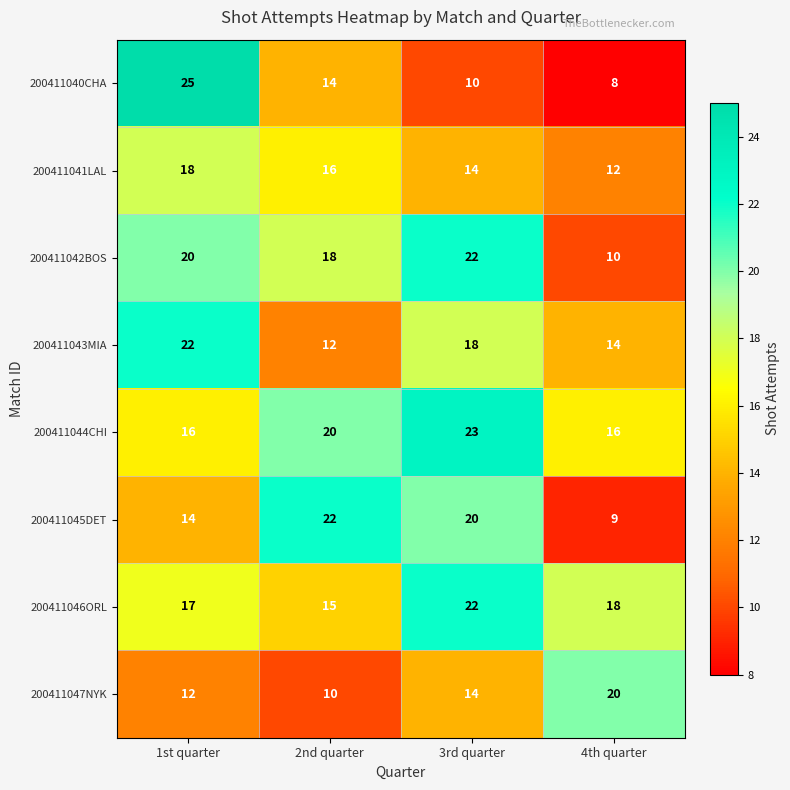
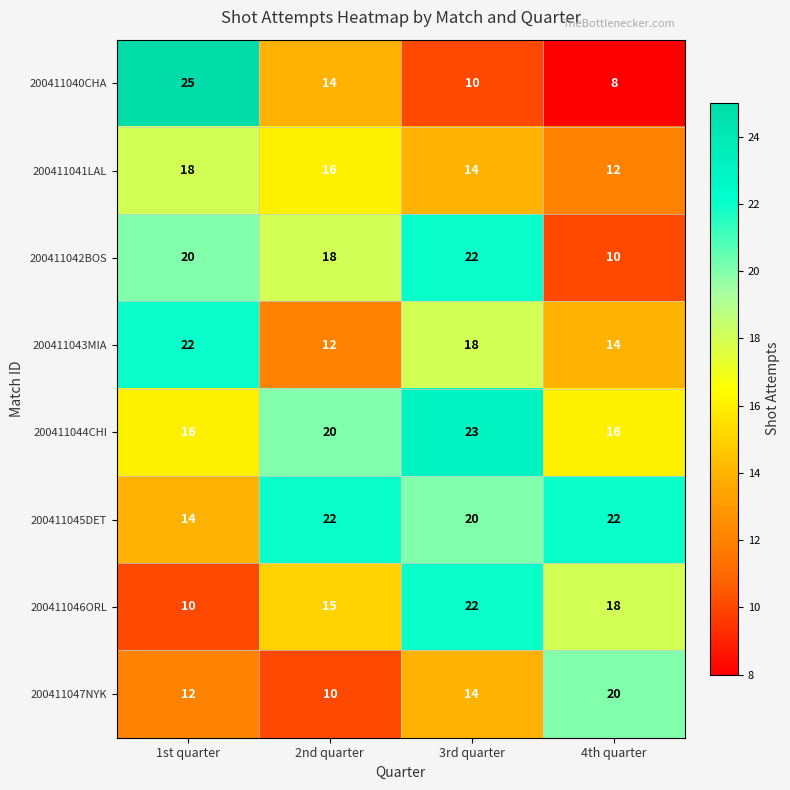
  {
    "200411040CHA": {
      "1st quarter": 25,
      "2nd quarter": 14,
      "3rd quarter": 10,
      "4th quarter": 8
    },
    "200411041LAL": {
      "1st quarter": 18,
      "2nd quarter": 16,
      "3rd quarter": 14,
      "4th quarter": 12
    },
    "200411042BOS": {
      "1st quarter": 20,
      "2nd quarter": 18,
      "3rd quarter": 22,
      "4th quarter": 10
    },
    "200411043MIA": {
      "1st quarter": 22,
      "2nd quarter": 12,
      "3rd quarter": 18,
      "4th quarter": 14
    },
    "200411044CHI": {
      "1st quarter": 16,
      "2nd quarter": 20,
      "3rd quarter": 23,
      "4th quarter": 16
    },
    "200411045DET": {
      "1st quarter": 14,
      "2nd quarter": 22,
      "3rd quarter": 20,
-     "4th quarter": 9
+     "4th quarter": 22
    },
    "200411046ORL": {
-     "1st quarter": 17,
+     "1st quarter": 10,
      "2nd quarter": 15,
      "3rd quarter": 22,
      "4th quarter": 18
    },
    "200411047NYK": {
      "1st quarter": 12,
      "2nd quarter": 10,
      "3rd quarter": 14,
      "4th quarter": 20
    }
  }
